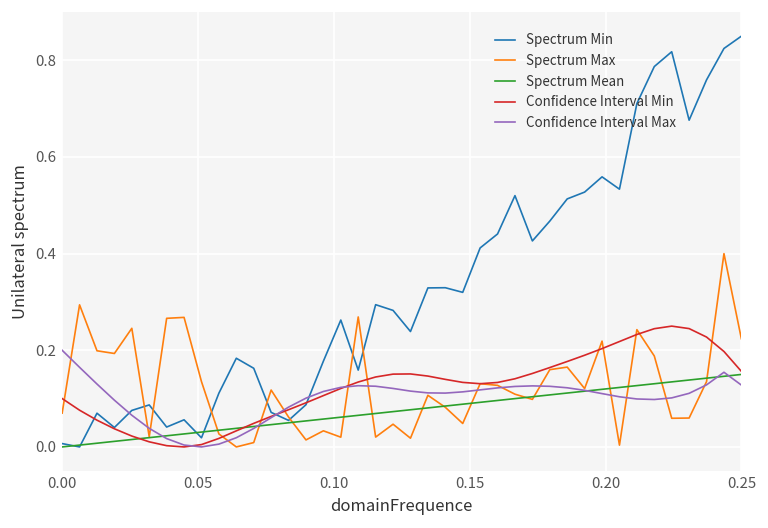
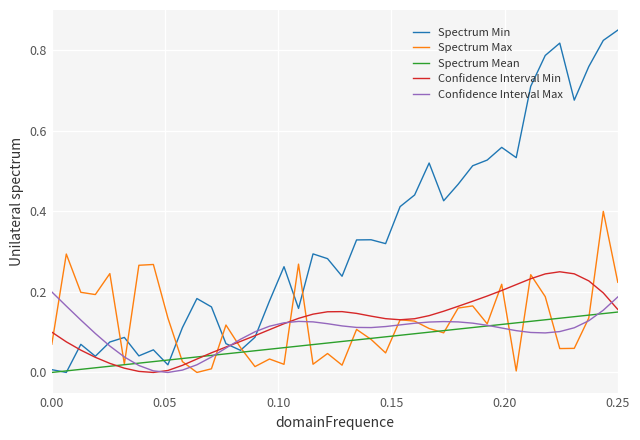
  {
    "Spectrum Min": {
      "0.00": 0.01,
      "0.25": 0.85
    },
    "Spectrum Max": {
      "0.00": 0.07,
      "0.25": 0.22
    },
    "Spectrum Mean": {
      "0.00": 0.00
    },
    "Confidence Interval Min": {
      "0.00": 0.10
    },
    "Confidence Interval Max": {
      "0.00": 0.20,
-     "0.25": 0.13
+     "0.25": 0.19
    }
  }
